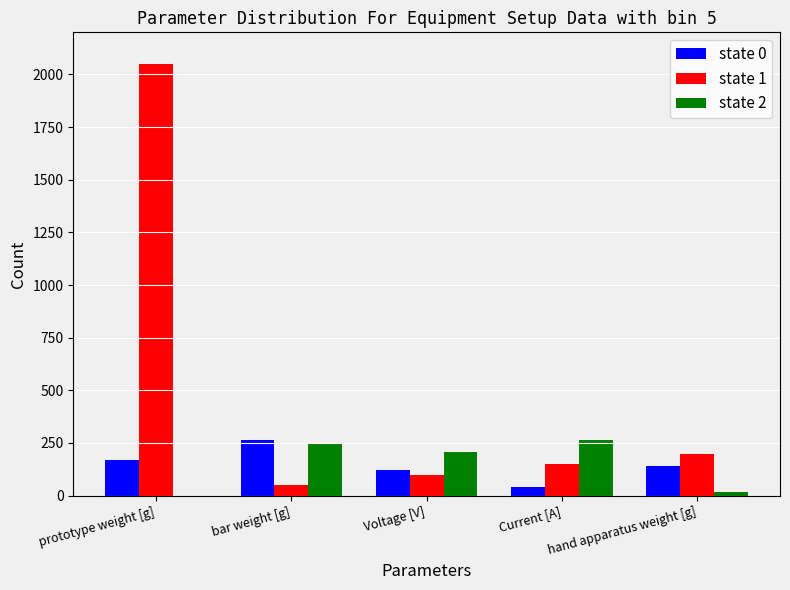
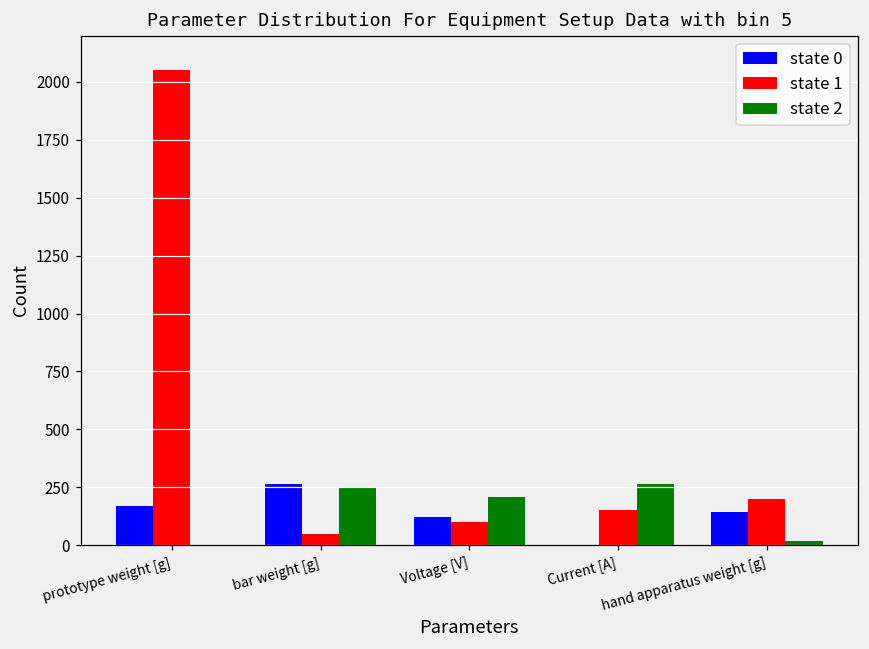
  {
    "state 0": {
      "prototype weight [g]": 170,
      "bar weight [g]": 260,
      "Voltage [V]": 120,
-     "Current [A]": 40,
+     "Current [A]": 0,
      "hand apparatus weight [g]": 140
    },
    "state 1": {
      "prototype weight [g]": 2050,
      "bar weight [g]": 50,
      "Voltage [V]": 100,
      "Current [A]": 150,
      "hand apparatus weight [g]": 200
    },
    "state 2": {
      "prototype weight [g]": 0,
      "bar weight [g]": 250,
      "Voltage [V]": 210,
      "Current [A]": 260,
      "hand apparatus weight [g]": 20
    }
  }
